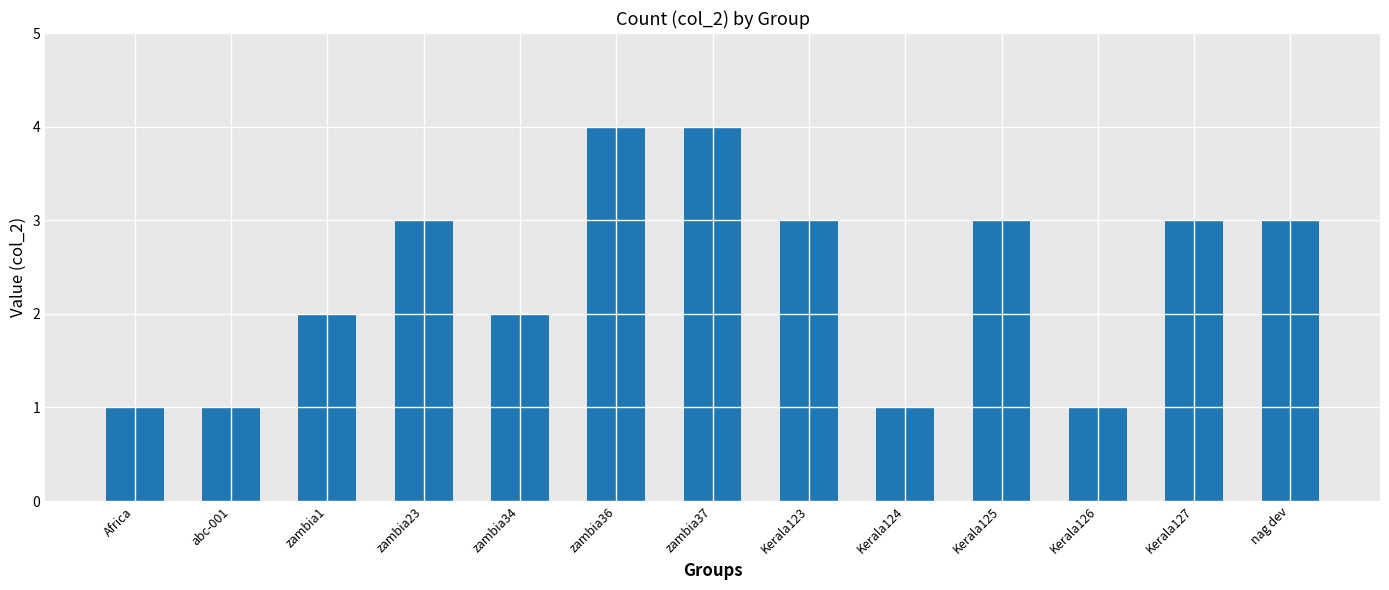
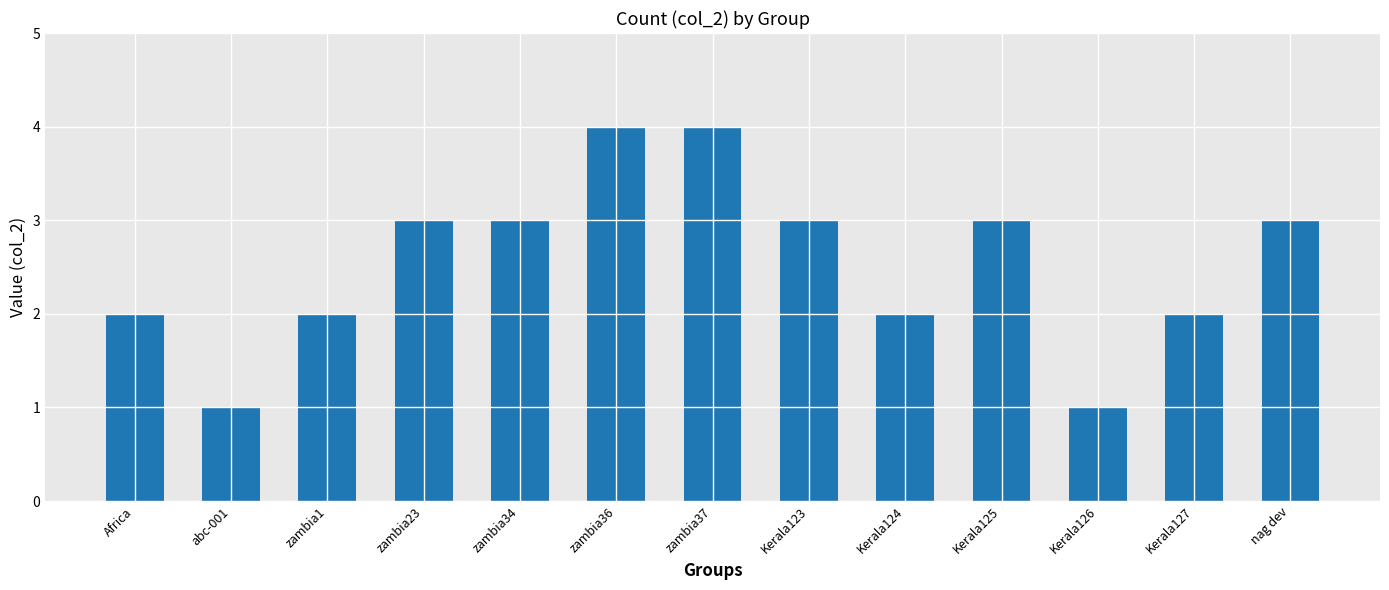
  {
-   "Africa": 1,
+   "Africa": 2,
    "abc-001": 1,
    "zambia1": 2,
    "zambia23": 3,
-   "zambia34": 2,
+   "zambia34": 3,
    "zambia36": 4,
    "zambia37": 4,
    "Kerala123": 3,
-   "Kerala124": 1,
+   "Kerala124": 2,
    "Kerala125": 3,
    "Kerala126": 1,
-   "Kerala127": 3,
+   "Kerala127": 2,
    "nag dev": 3
  }
